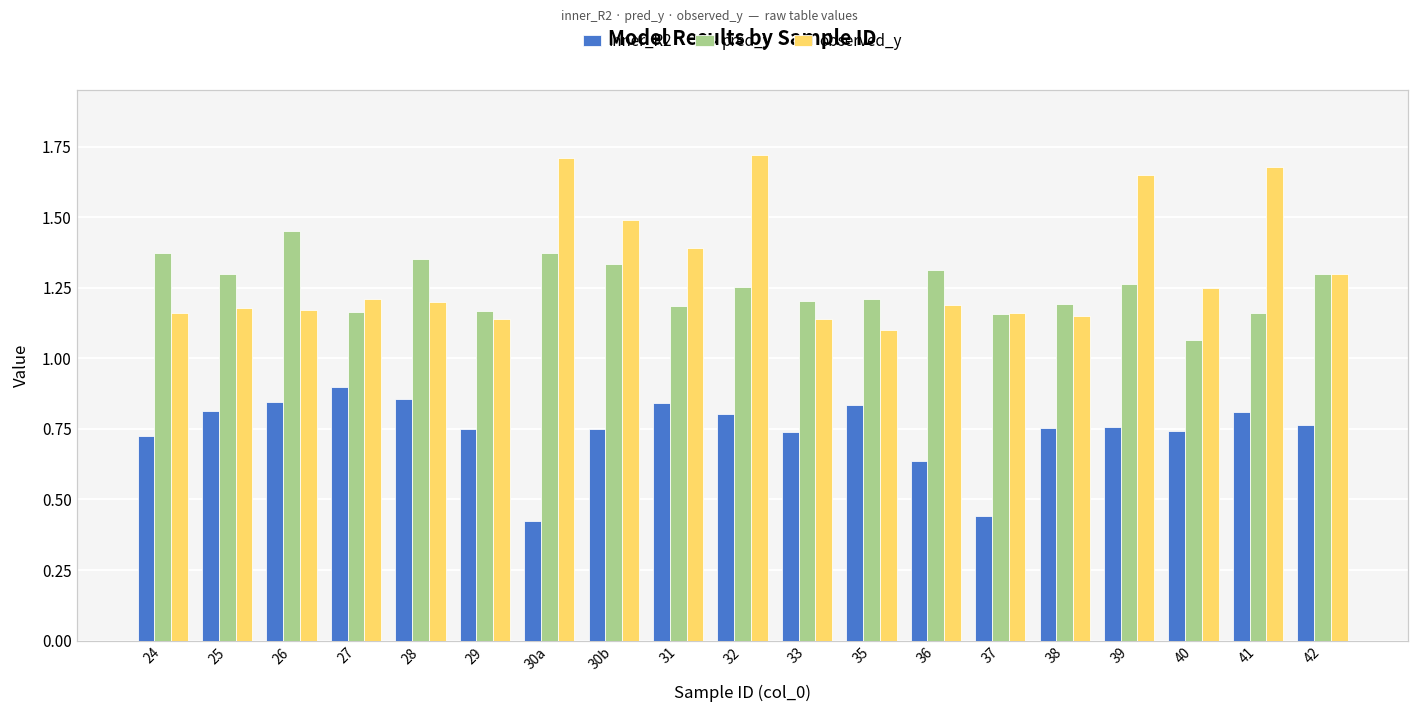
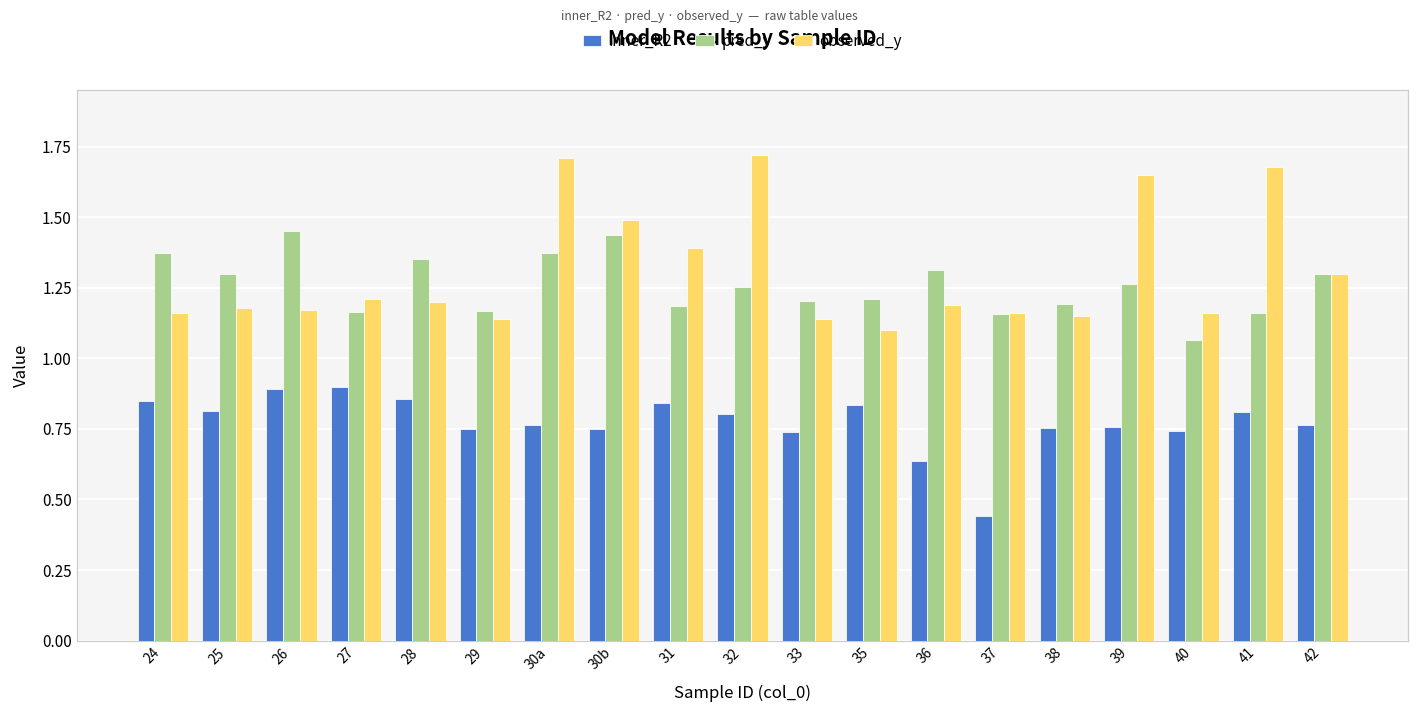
  {
    "inner_R2": {
-     "24": 0.72,
+     "24": 0.85,
      "25": 0.81,
-     "26": 0.85,
+     "26": 0.89,
      "27": 0.90,
      "28": 0.86,
      "29": 0.75,
-     "30a": 0.43,
+     "30a": 0.76,
      "30b": 0.75,
      "31": 0.84,
      "32": 0.80,
      "33": 0.74,
      "35": 0.84,
      "36": 0.64,
      "37": 0.44,
      "38": 0.75,
      "39": 0.76,
      "40": 0.74,
      "41": 0.81,
      "42": 0.76
    },
    "pred_y": {
      "24": 1.38,
      "25": 1.30,
      "26": 1.45,
      "27": 1.16,
      "28": 1.35,
      "29": 1.17,
      "30a": 1.38,
-     "30b": 1.33,
+     "30b": 1.44,
      "31": 1.19,
      "32": 1.25,
      "33": 1.20,
      "35": 1.21,
      "36": 1.32,
      "37": 1.16,
      "38": 1.19,
      "39": 1.26,
      "40": 1.07,
      "41": 1.16,
      "42": 1.30
    },
    "observed_y": {
      "24": 1.16,
      "25": 1.18,
      "26": 1.17,
      "27": 1.21,
      "28": 1.20,
      "29": 1.14,
      "30a": 1.71,
      "30b": 1.49,
      "31": 1.39,
      "32": 1.72,
      "33": 1.14,
      "35": 1.10,
      "36": 1.19,
      "37": 1.16,
      "38": 1.15,
      "39": 1.65,
-     "40": 1.25,
+     "40": 1.16,
      "41": 1.68,
      "42": 1.30
    }
  }
